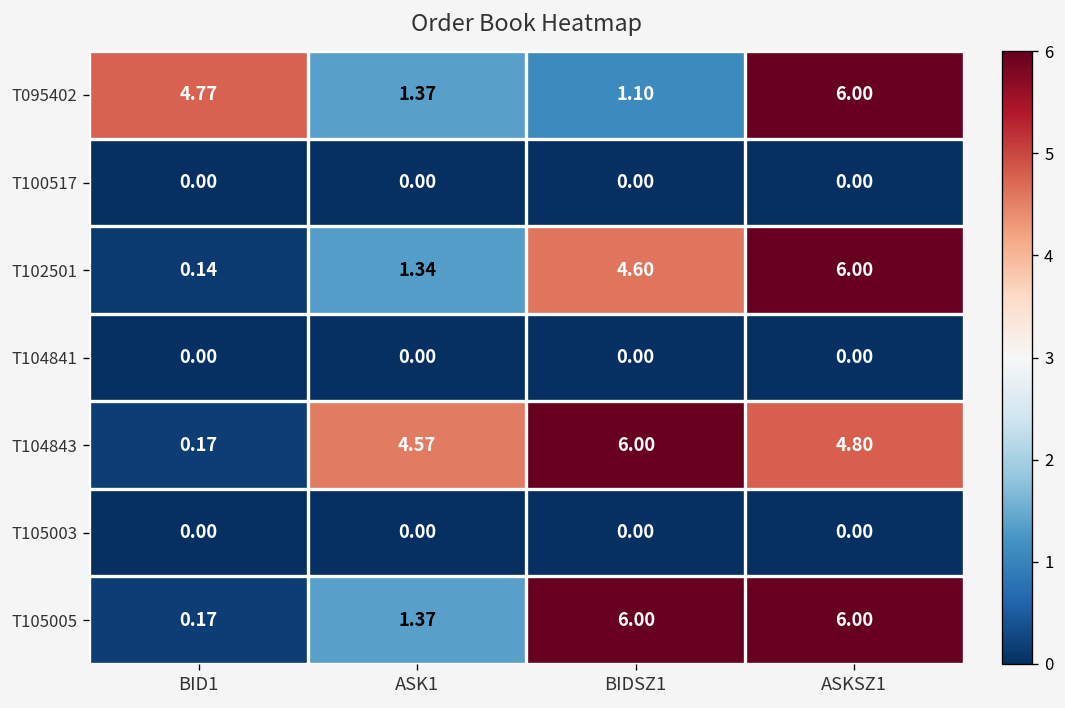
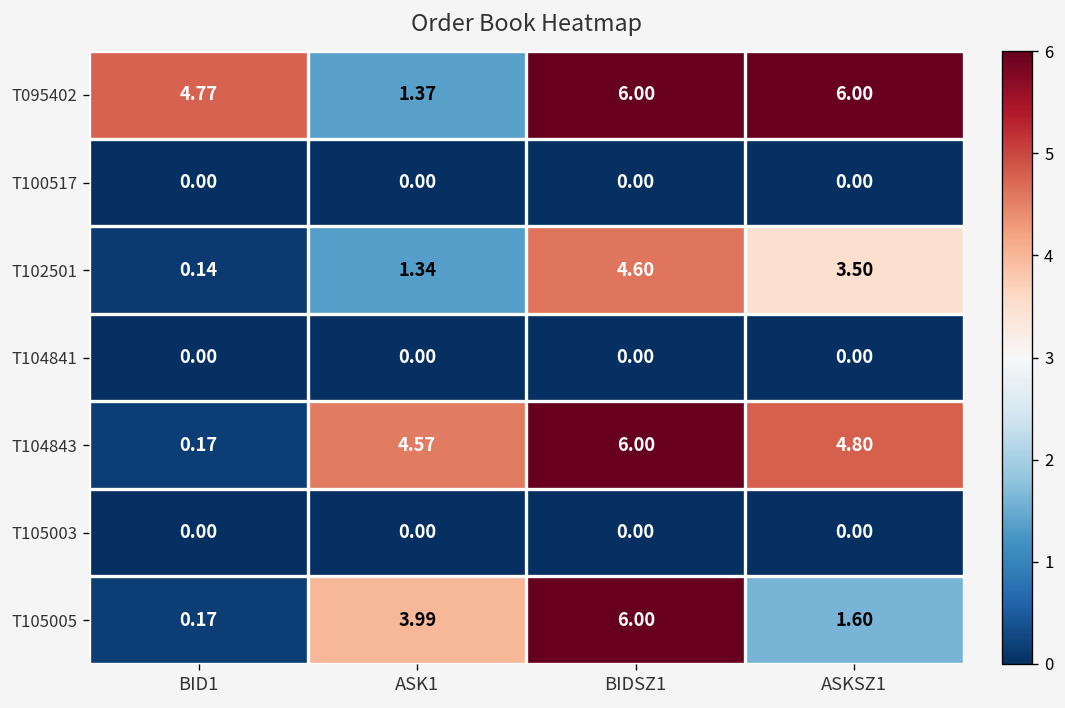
  {
    "T095402": {
      "BID1": 4.77,
      "ASK1": 1.37,
-     "BIDSZ1": 1.10,
+     "BIDSZ1": 6.00,
      "ASKSZ1": 6.00
    },
    "T100517": {
      "BID1": 0.00,
      "ASK1": 0.00,
      "BIDSZ1": 0.00,
      "ASKSZ1": 0.00
    },
    "T102501": {
      "BID1": 0.14,
      "ASK1": 1.34,
      "BIDSZ1": 4.60,
-     "ASKSZ1": 6.00
+     "ASKSZ1": 3.50
    },
    "T104841": {
      "BID1": 0.00,
      "ASK1": 0.00,
      "BIDSZ1": 0.00,
      "ASKSZ1": 0.00
    },
    "T104843": {
      "BID1": 0.17,
      "ASK1": 4.57,
      "BIDSZ1": 6.00,
      "ASKSZ1": 4.80
    },
    "T105003": {
      "BID1": 0.00,
      "ASK1": 0.00,
      "BIDSZ1": 0.00,
      "ASKSZ1": 0.00
    },
    "T105005": {
      "BID1": 0.17,
-     "ASK1": 1.37,
+     "ASK1": 3.99,
      "BIDSZ1": 6.00,
-     "ASKSZ1": 6.00
+     "ASKSZ1": 1.60
    }
  }
